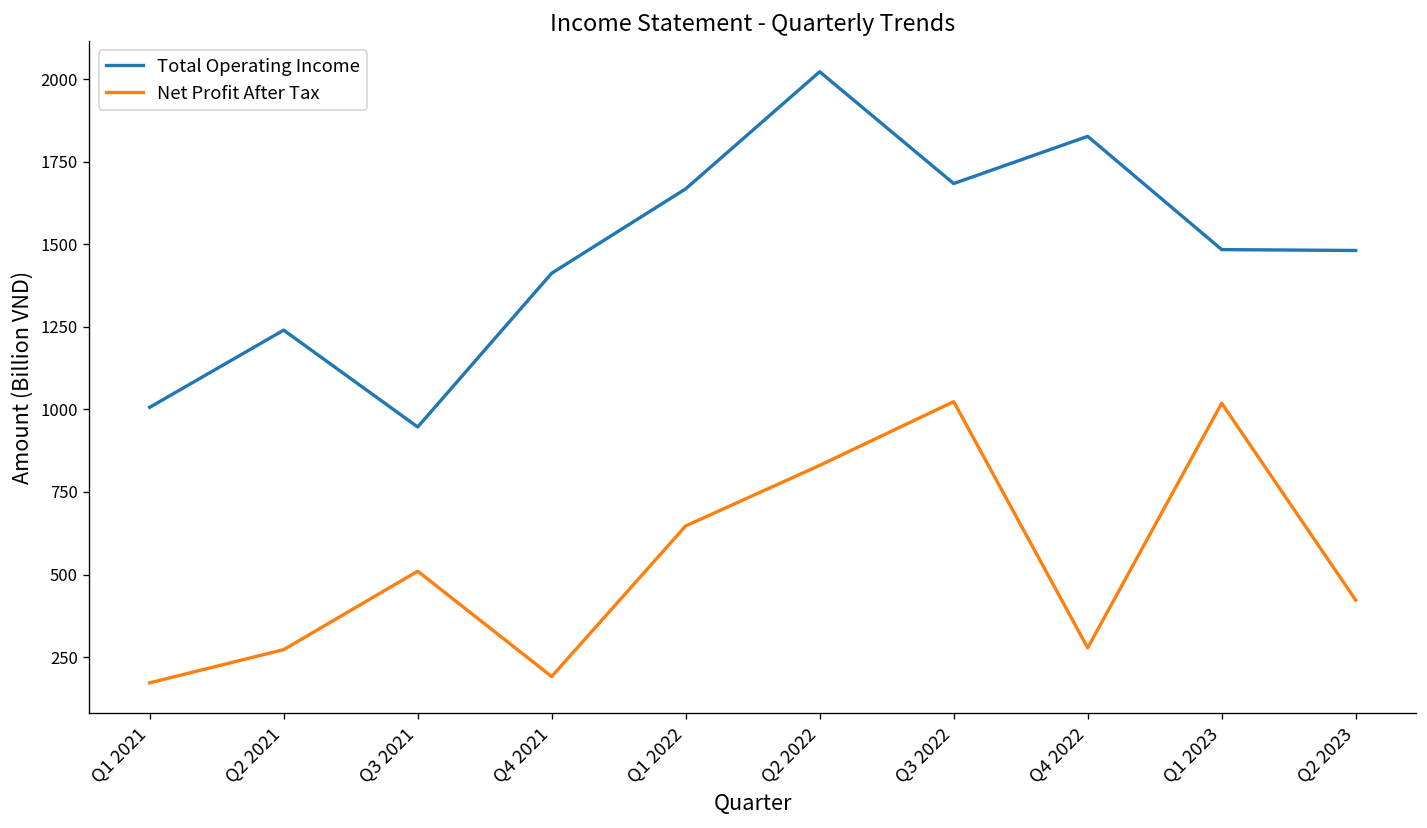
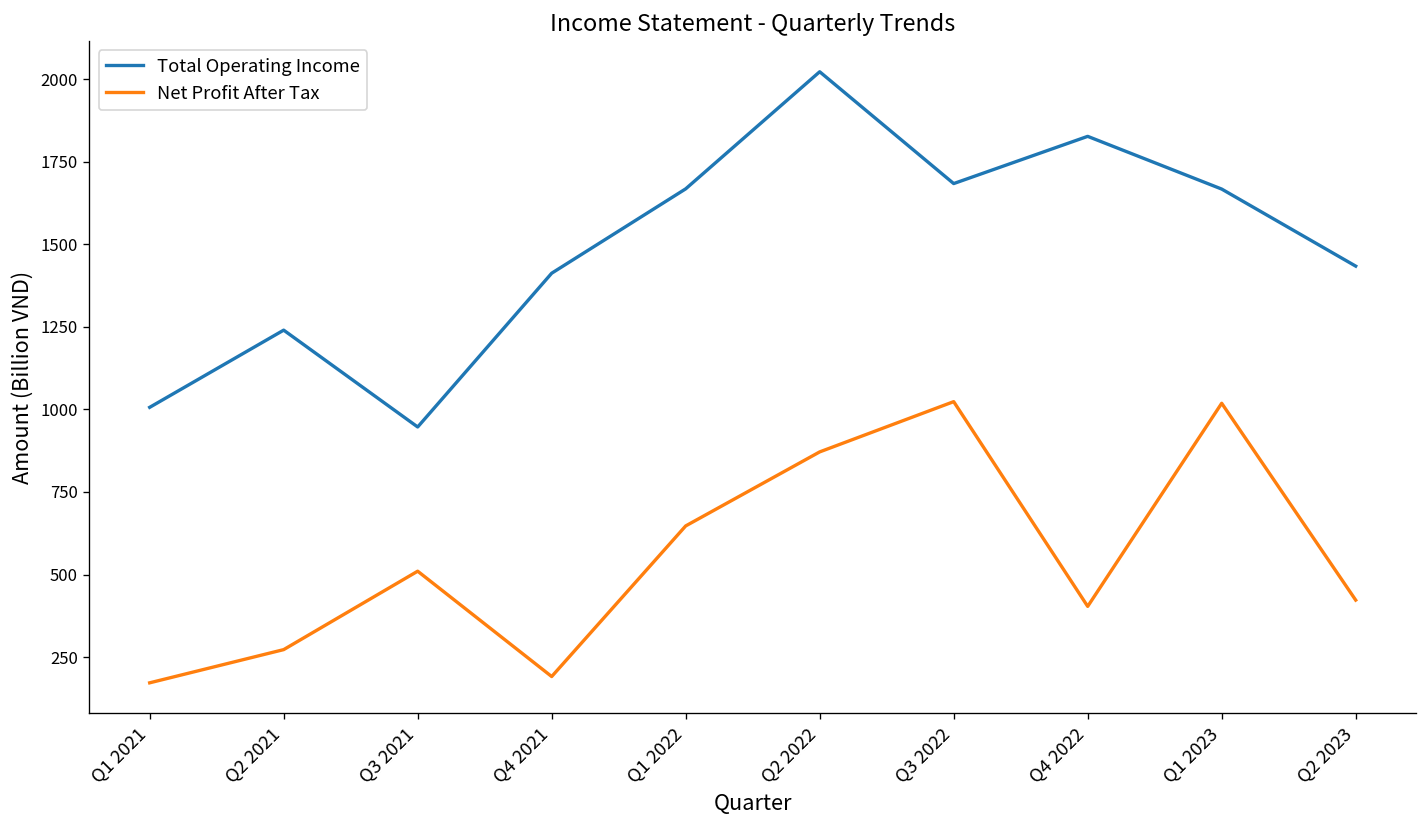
  {
    "Total Operating Income": {
      "Q1 2021": 1010,
      "Q2 2021": 1240,
      "Q3 2021": 950,
      "Q4 2021": 1410,
      "Q1 2022": 1670,
      "Q2 2022": 2020,
      "Q3 2022": 1680,
      "Q4 2022": 1830,
-     "Q1 2023": 1480,
-     "Q2 2023": 1480
+     "Q1 2023": 1670,
+     "Q2 2023": 1430
    },
    "Net Profit After Tax": {
      "Q1 2021": 170,
      "Q2 2021": 270,
      "Q3 2021": 510,
      "Q4 2021": 190,
      "Q1 2022": 650,
-     "Q2 2022": 830,
+     "Q2 2022": 870,
      "Q3 2022": 1020,
-     "Q4 2022": 280,
+     "Q4 2022": 400,
      "Q1 2023": 1020,
      "Q2 2023": 420
    }
  }
